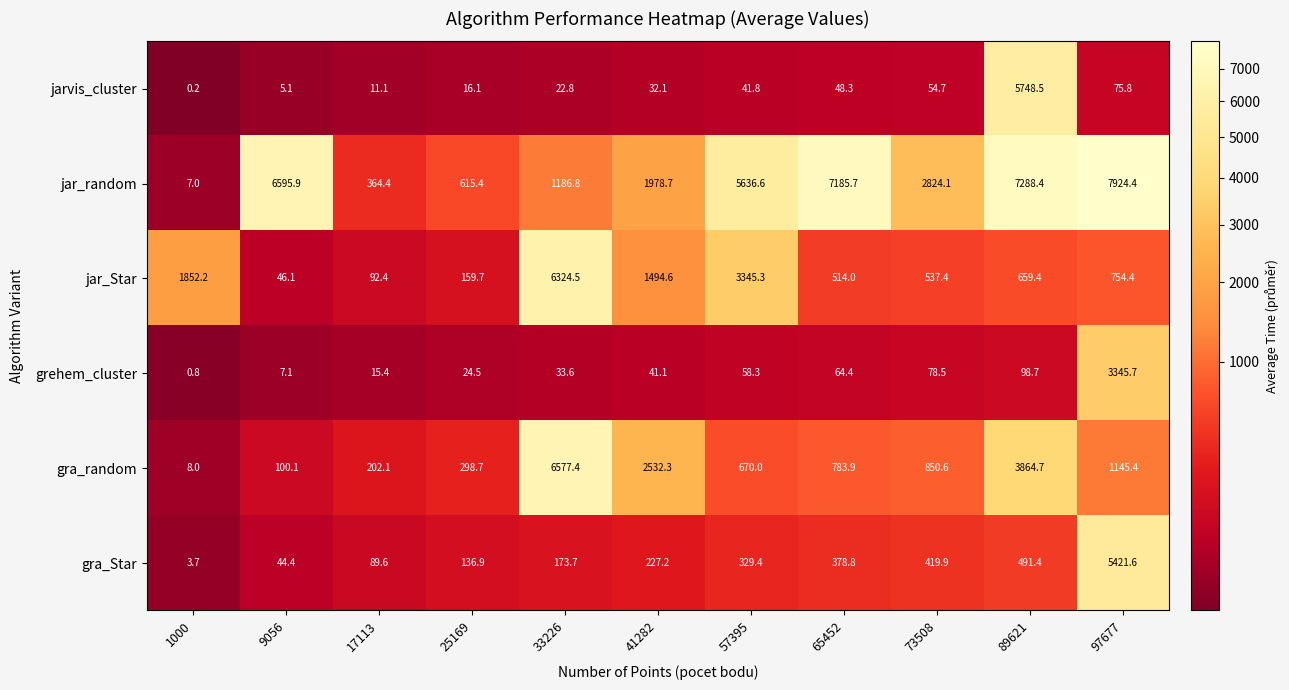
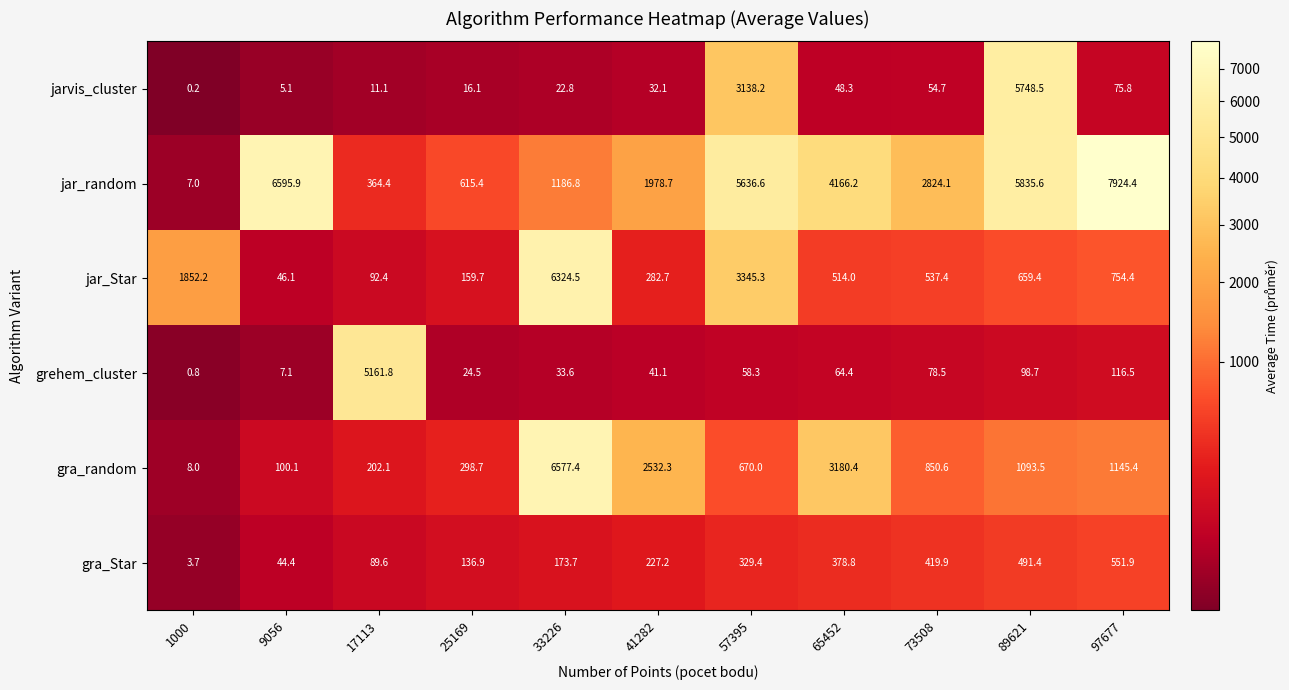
  {
    "jarvis_cluster": {
-     "57395": 41.8
+     "57395": 3138.2
    },
    "jar_random": {
-     "65452": 7185.7,
-     "89621": 7288.4
+     "65452": 4166.2,
+     "89621": 5835.6
    },
    "jar_Star": {
-     "41282": 1494.6
+     "41282": 282.7
    },
    "grehem_cluster": {
-     "17113": 15.4,
-     "97677": 3345.7
+     "17113": 5161.8,
+     "97677": 116.5
    },
    "gra_random": {
-     "65452": 783.9,
-     "89621": 3864.7
+     "65452": 3180.4,
+     "89621": 1093.5
    },
    "gra_Star": {
-     "97677": 5421.6
+     "97677": 551.9
    }
  }
